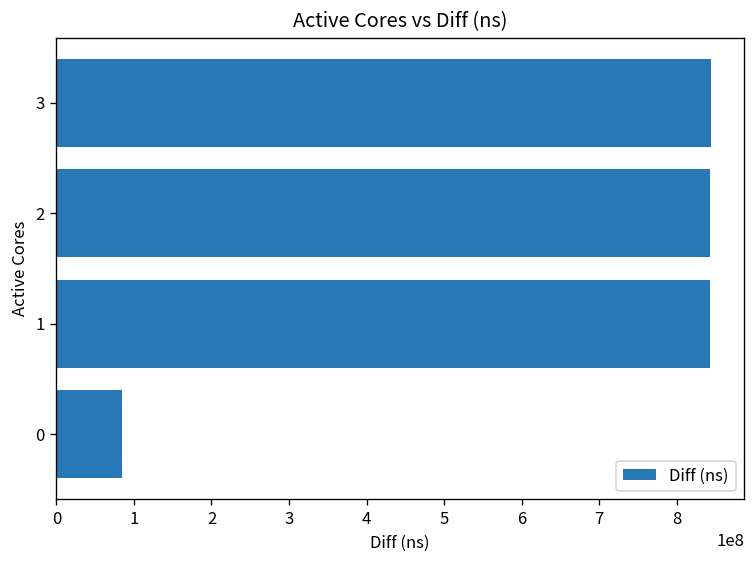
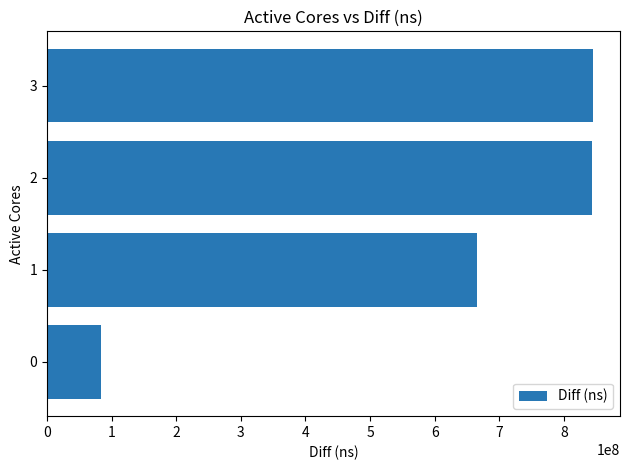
  {
    "3": 840000000,
    "2": 840000000,
-   "1": 840000000,
+   "1": 660000000,
    "0": 80000000
  }
